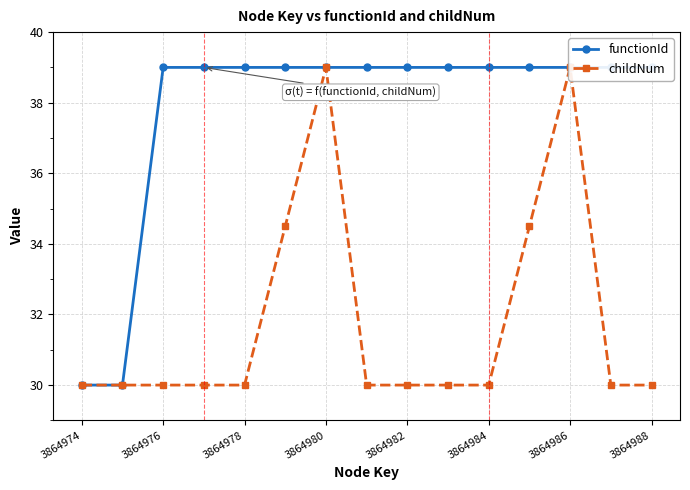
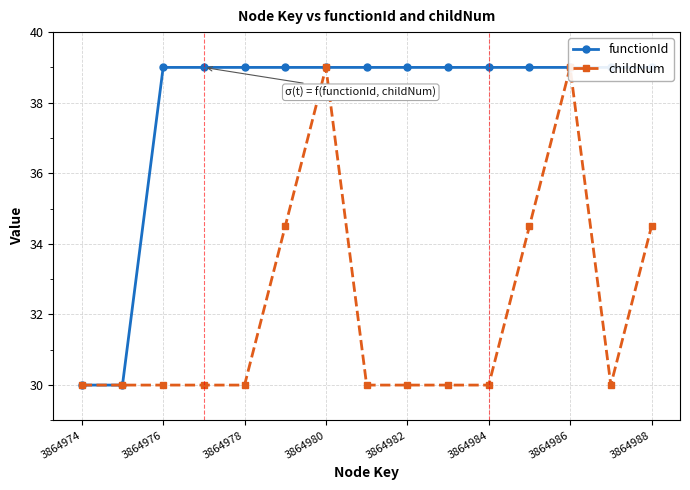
  {
    "functionId": {
      "3864976": 39.0,
      "3864978": 39.0,
      "3864982": 39.0,
      "3864984": 39.0
    },
    "childNum": {
      "3864976": 30.0,
      "3864978": 30.0,
      "3864982": 30.0,
      "3864984": 30.0,
-     "3864988": 30.0
+     "3864988": 34.5
    }
  }
